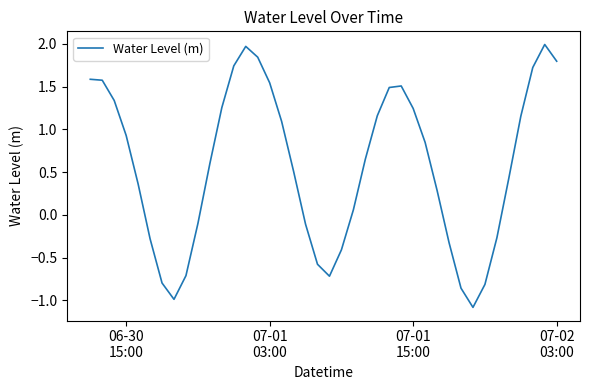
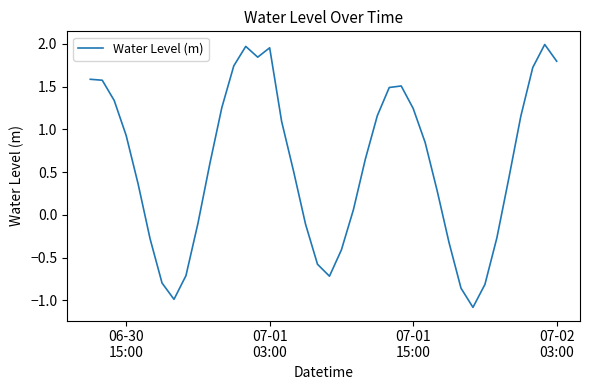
  {
    "06-30 15:00": 0.9,
-   "07-01 03:00": 1.5,
+   "07-01 03:00": 2.0,
    "07-01 15:00": 1.2,
    "07-02 03:00": 1.8
  }
